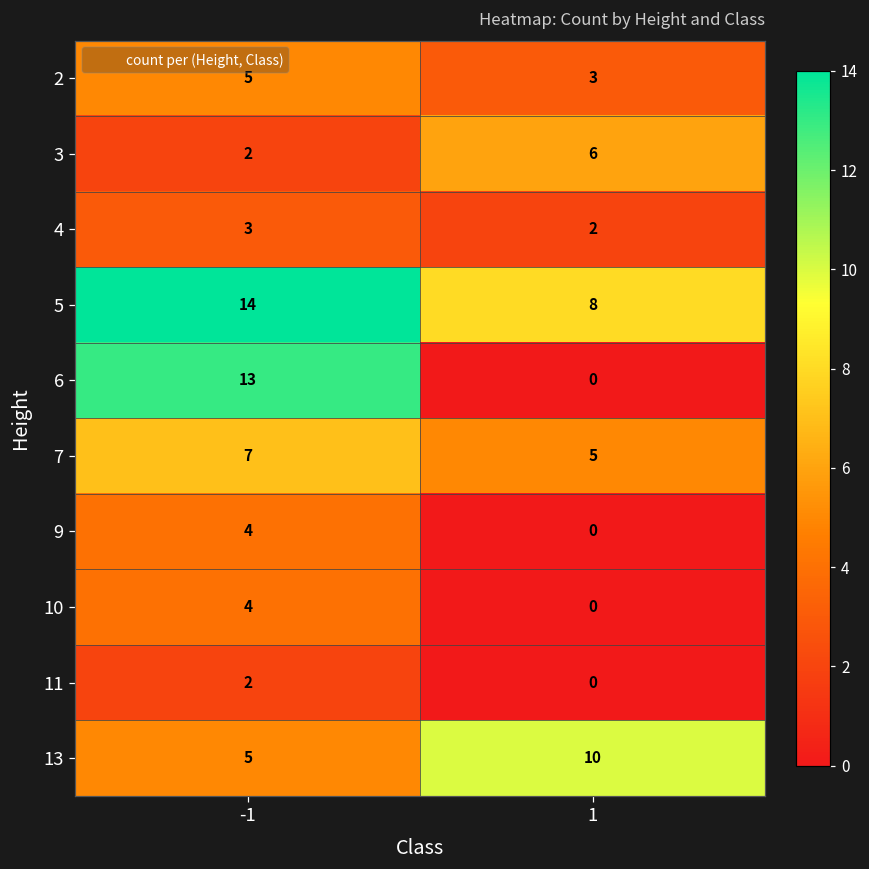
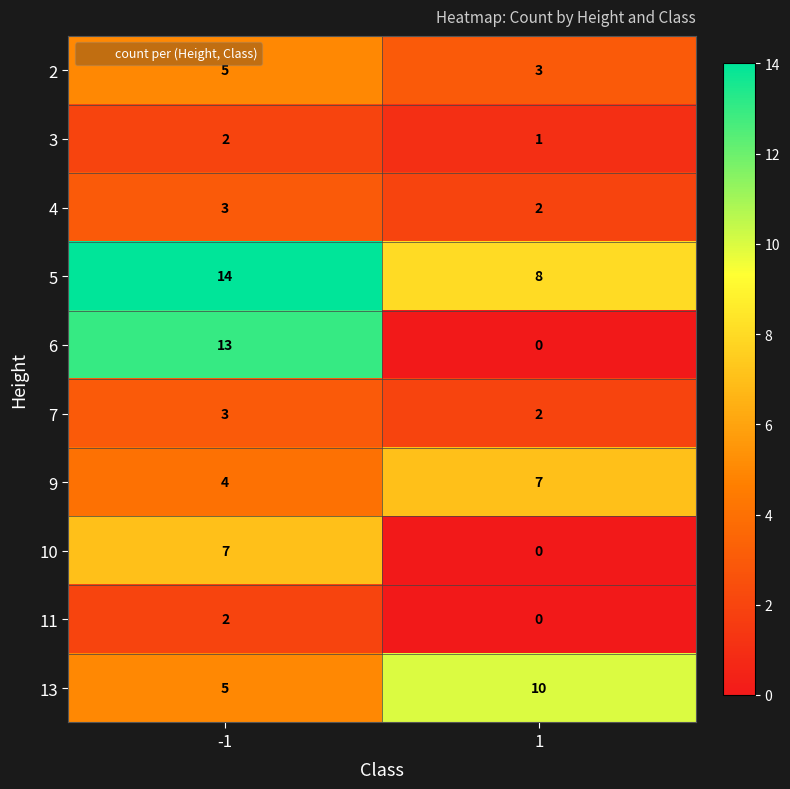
  {
    "2": {
      "1": 3
    },
    "3": {
      "-1": 2,
-     "1": 6
+     "1": 1
    },
    "4": {
      "-1": 3,
      "1": 2
    },
    "5": {
      "-1": 14,
      "1": 8
    },
    "6": {
      "-1": 13,
      "1": 0
    },
    "7": {
-     "-1": 7,
-     "1": 5
+     "-1": 3,
+     "1": 2
    },
    "9": {
      "-1": 4,
-     "1": 0
+     "1": 7
    },
    "10": {
-     "-1": 4,
+     "-1": 7,
      "1": 0
    },
    "11": {
      "-1": 2,
      "1": 0
    },
    "13": {
      "-1": 5,
      "1": 10
    }
  }
